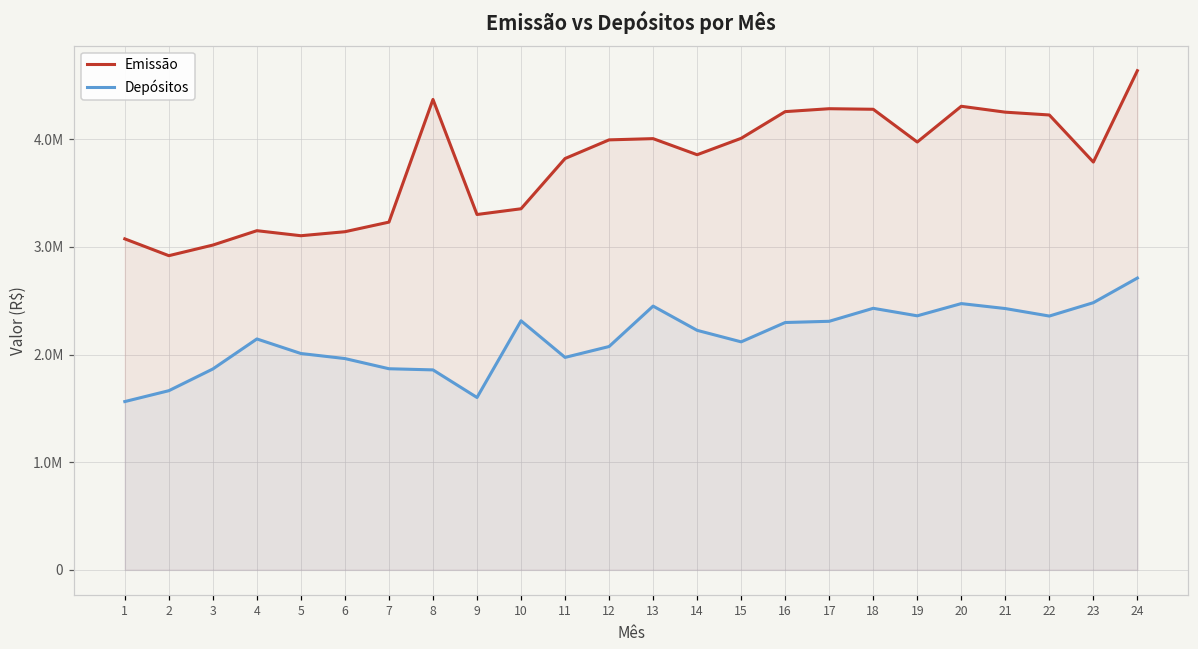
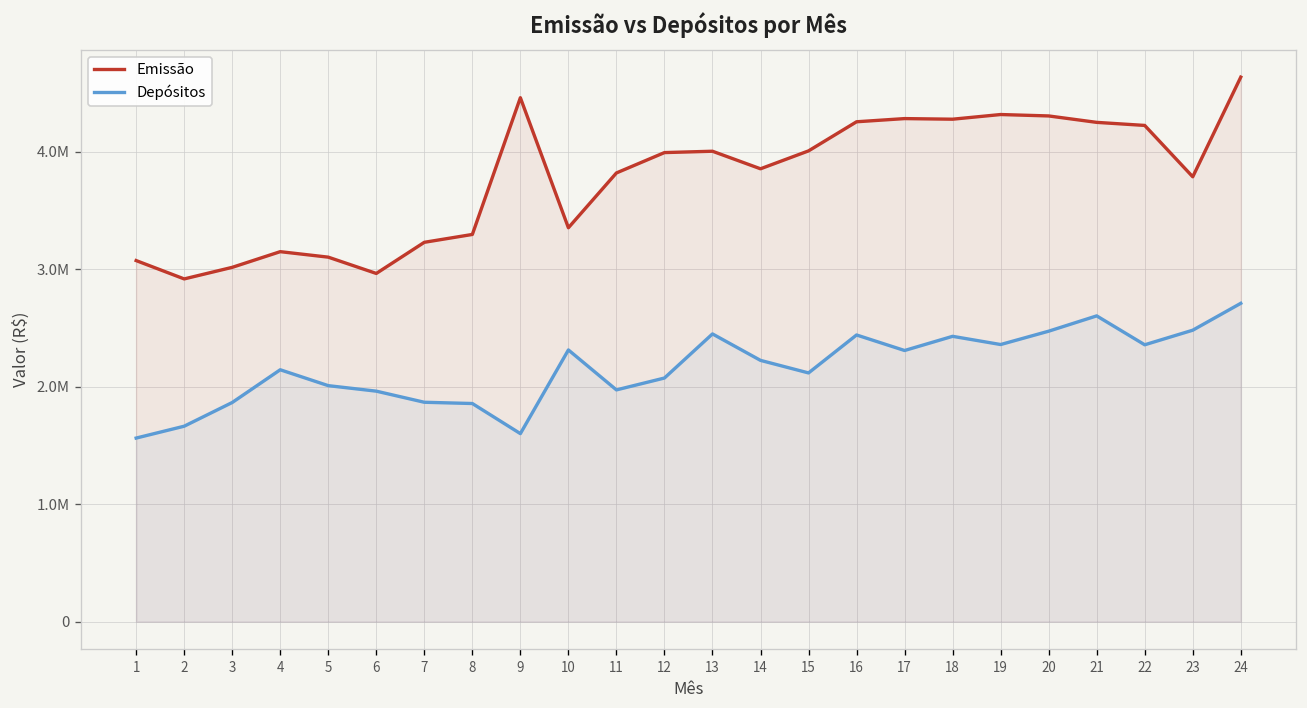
  {
    "Emissão": {
      "1": 3100000,
      "2": 2900000,
      "3": 3000000,
      "4": 3200000,
      "5": 3100000,
-     "6": 3100000,
+     "6": 3000000,
      "7": 3200000,
-     "8": 4400000,
-     "9": 3300000,
+     "8": 3300000,
+     "9": 4500000,
      "10": 3400000,
      "11": 3800000,
      "12": 4000000,
      "13": 4000000,
      "14": 3900000,
      "15": 4000000,
      "16": 4300000,
      "17": 4300000,
      "18": 4300000,
-     "19": 4000000,
+     "19": 4300000,
      "20": 4300000,
      "21": 4300000,
      "22": 4200000,
      "23": 3800000,
      "24": 4600000
    },
    "Depósitos": {
      "1": 1600000,
      "2": 1700000,
      "3": 1900000,
      "4": 2100000,
      "5": 2000000,
      "6": 2000000,
      "7": 1900000,
      "8": 1900000,
      "9": 1600000,
      "10": 2300000,
      "11": 2000000,
      "12": 2100000,
      "13": 2500000,
      "14": 2200000,
      "15": 2100000,
-     "16": 2300000,
+     "16": 2400000,
      "17": 2300000,
      "18": 2400000,
      "19": 2400000,
      "20": 2500000,
-     "21": 2400000,
+     "21": 2600000,
      "22": 2400000,
      "23": 2500000,
      "24": 2700000
    }
  }
